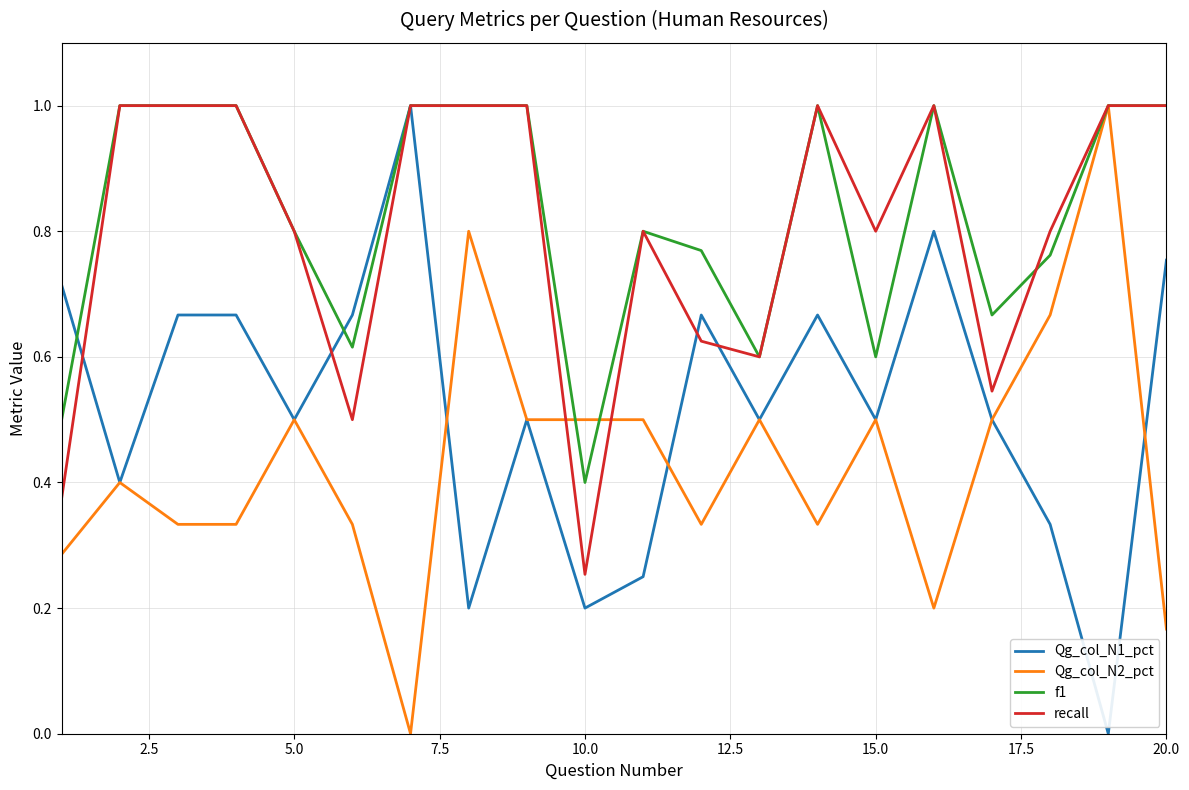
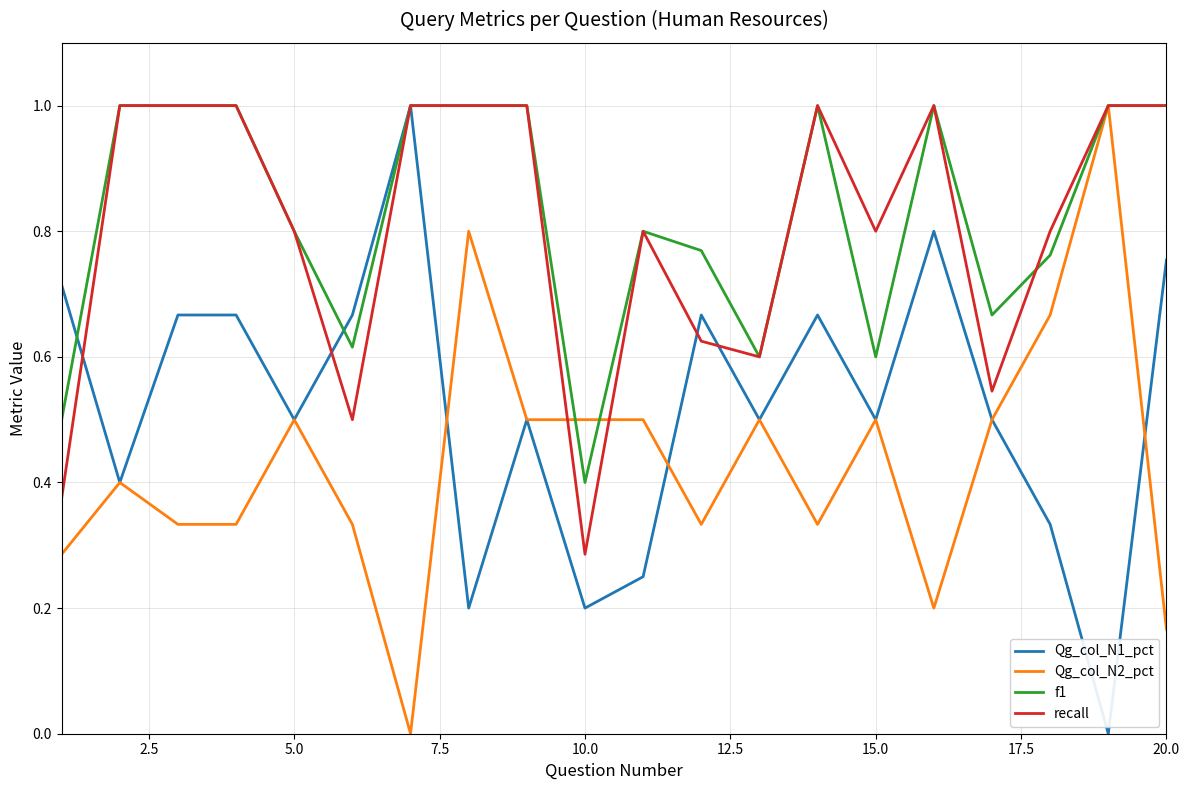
  {
    "Qg_col_N1_pct": {
      "10.0": 0.20,
      "20.0": 0.75
    },
    "Qg_col_N2_pct": {
      "10.0": 0.50,
      "20.0": 0.17
    },
    "f1": {
      "10.0": 0.40,
      "15.0": 0.60
    },
    "recall": {
-     "10.0": 0.25,
+     "10.0": 0.29,
      "15.0": 0.80
    }
  }
